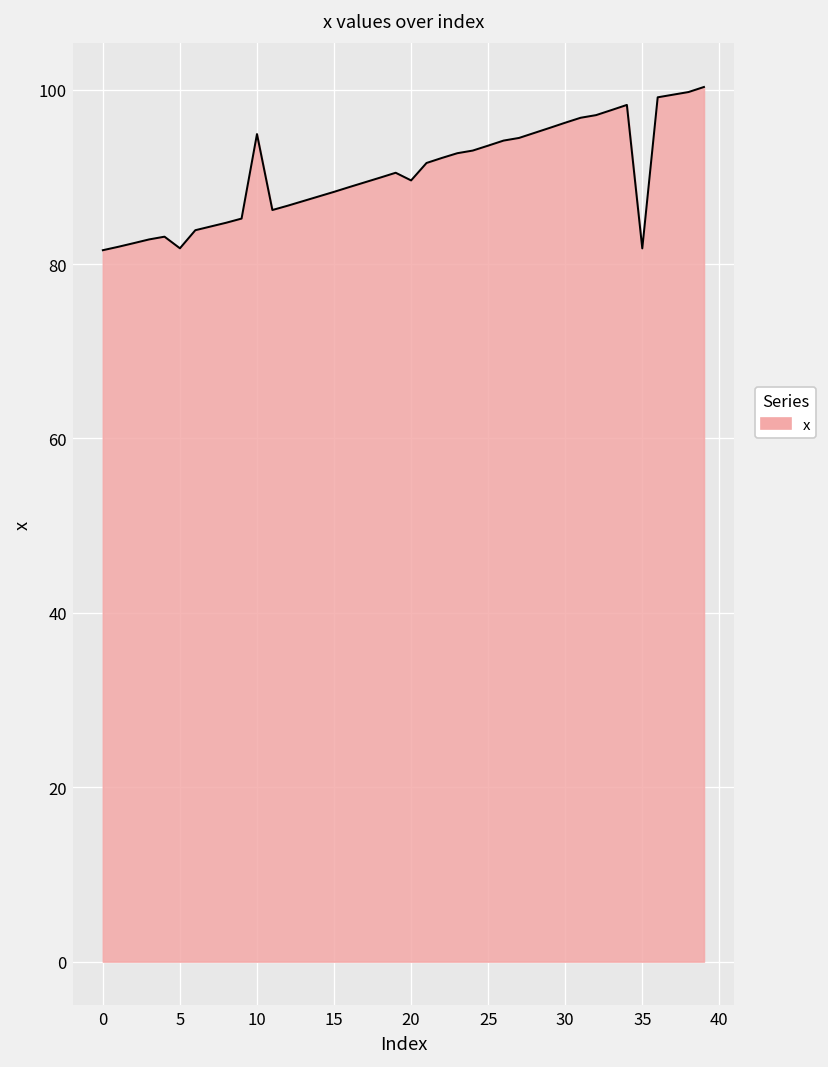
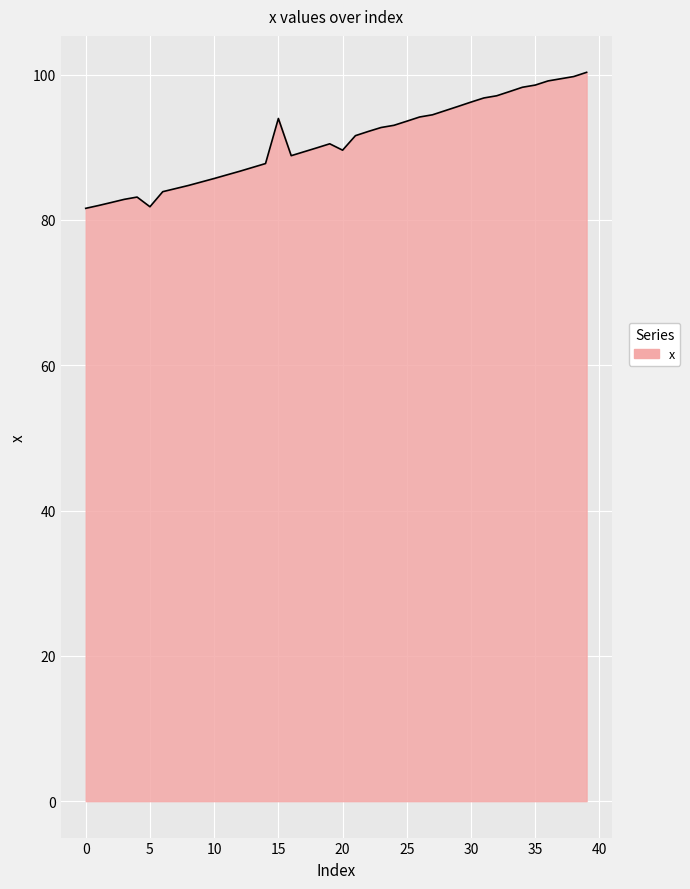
  {
    "0": 82,
    "5": 82,
-   "10": 95,
-   "15": 88,
+   "10": 86,
+   "15": 94,
    "20": 90,
    "25": 94,
    "30": 96,
-   "35": 82
+   "35": 99
  }
